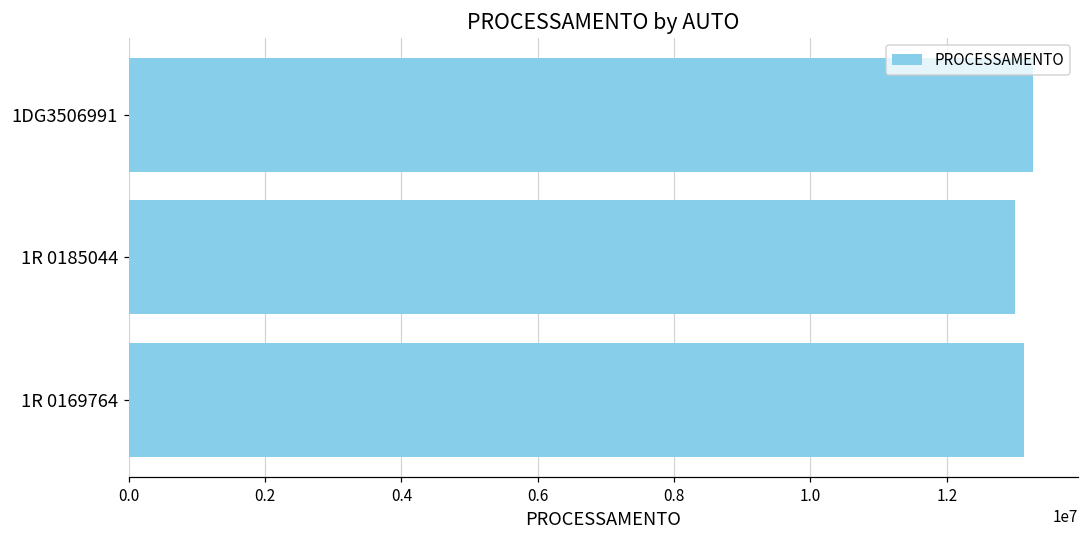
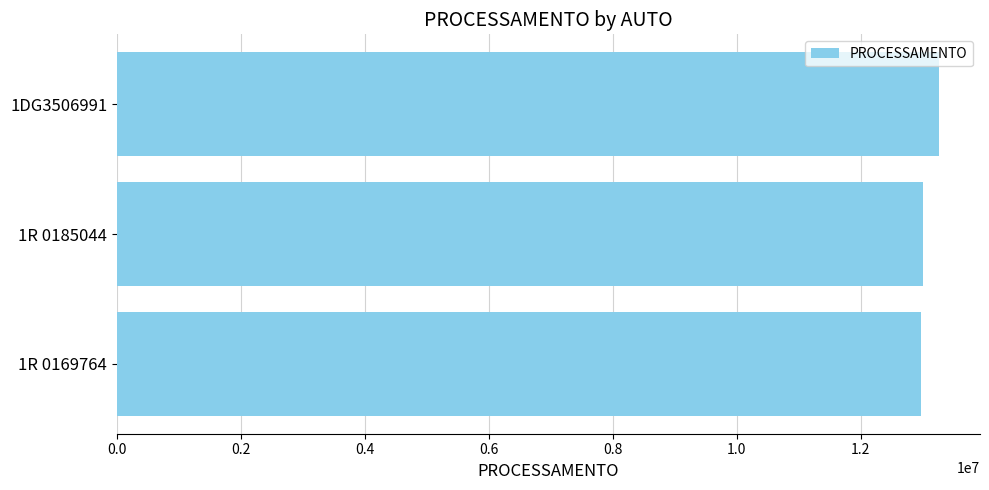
  {
    "1DG3506991": 13300000,
    "1R 0185044": 13000000,
-   "1R 0169764": 13100000
+   "1R 0169764": 13000000
  }
